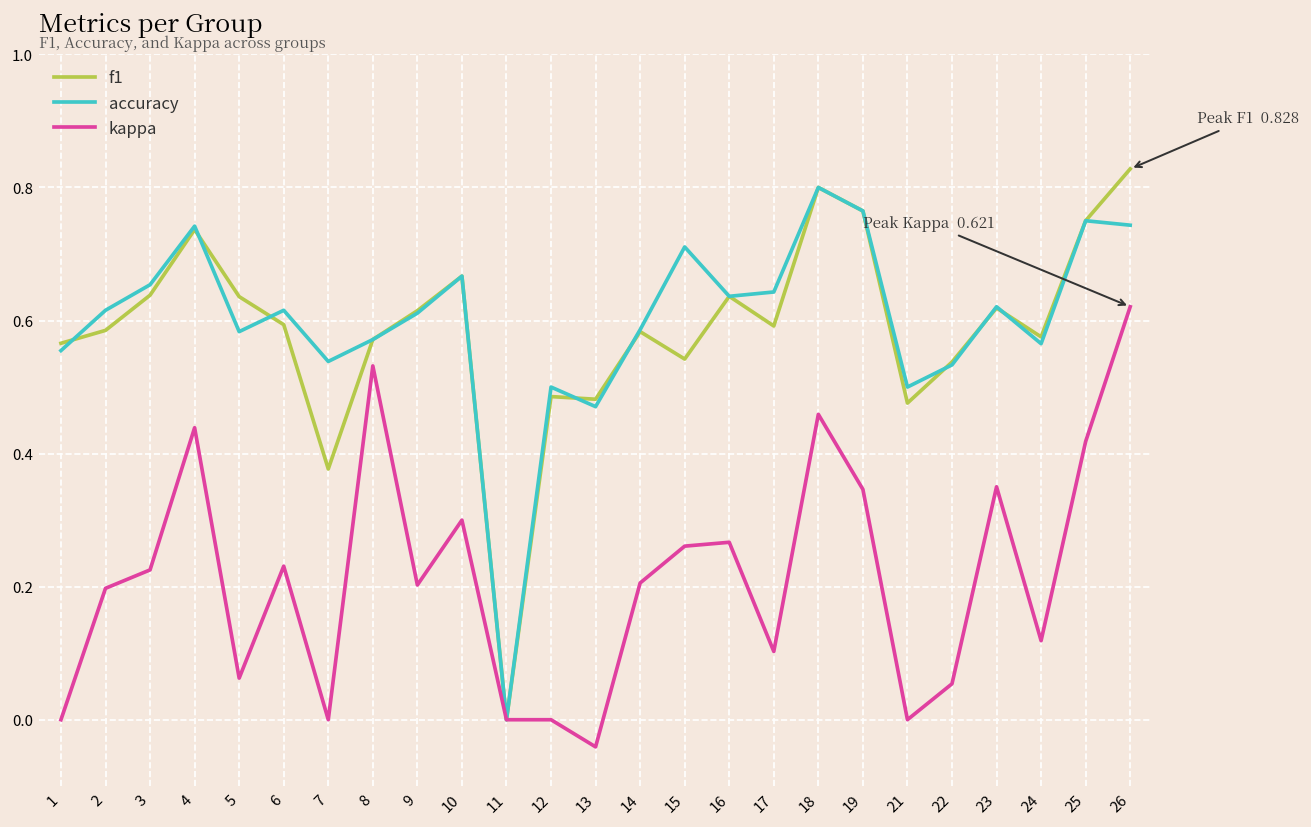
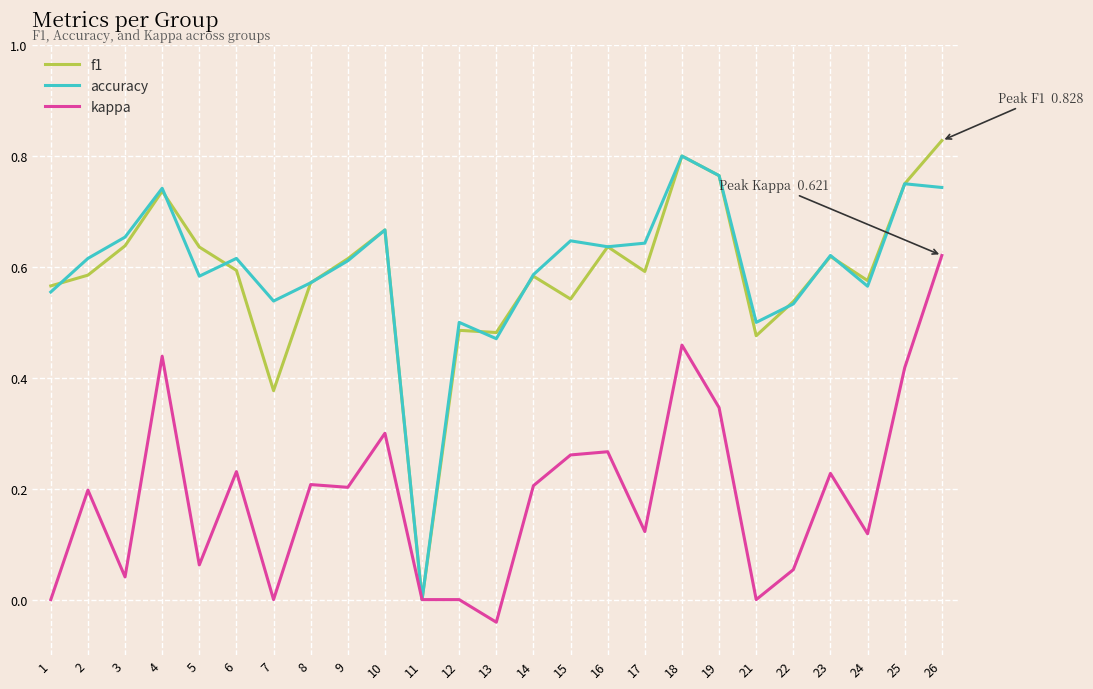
  {
    "f1": {
      "26": 0.828
    },
    "accuracy": {
      "1": 0.55,
      "2": 0.62,
      "3": 0.65,
      "4": 0.74,
      "5": 0.58,
      "6": 0.62,
      "7": 0.54,
      "12": 0.50,
      "13": 0.47,
-     "15": 0.71,
+     "15": 0.65,
      "17": 0.64,
      "21": 0.50,
      "24": 0.57,
      "26": 0.74
    },
    "kappa": {
      "1": 0.00,
      "2": 0.20,
-     "3": 0.23,
+     "3": 0.04,
      "4": 0.44,
      "5": 0.06,
      "6": 0.23,
      "7": 0.00,
-     "8": 0.53,
+     "8": 0.21,
      "9": 0.20,
      "10": 0.30,
      "12": 0.00,
      "13": -0.04,
      "14": 0.21,
      "15": 0.26,
      "16": 0.27,
-     "17": 0.10,
+     "17": 0.12,
      "18": 0.46,
      "19": 0.35,
      "21": 0.00,
      "22": 0.05,
-     "23": 0.35,
+     "23": 0.23,
      "24": 0.12,
      "25": 0.42,
      "26": 0.62
    }
  }
